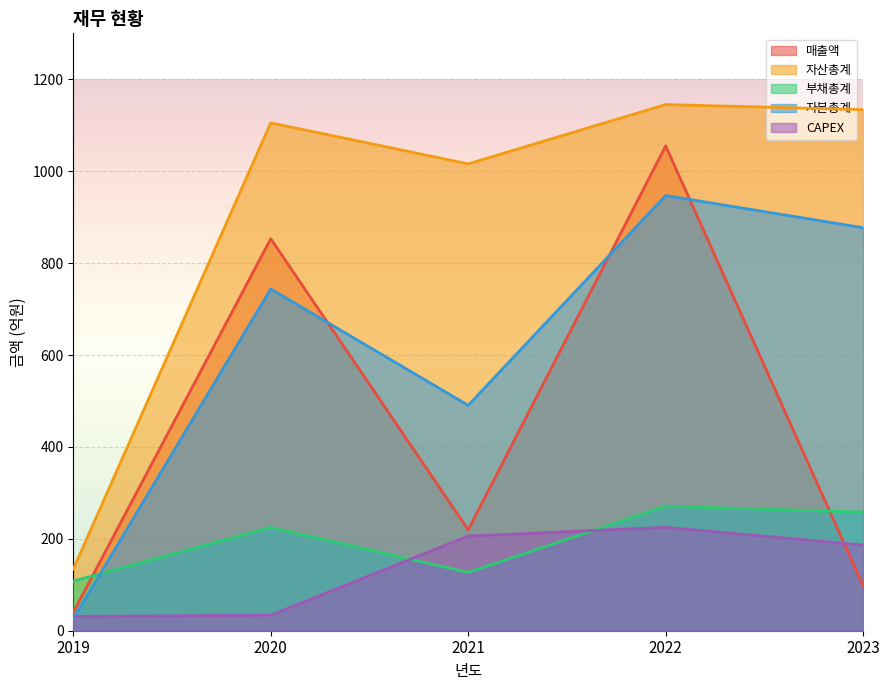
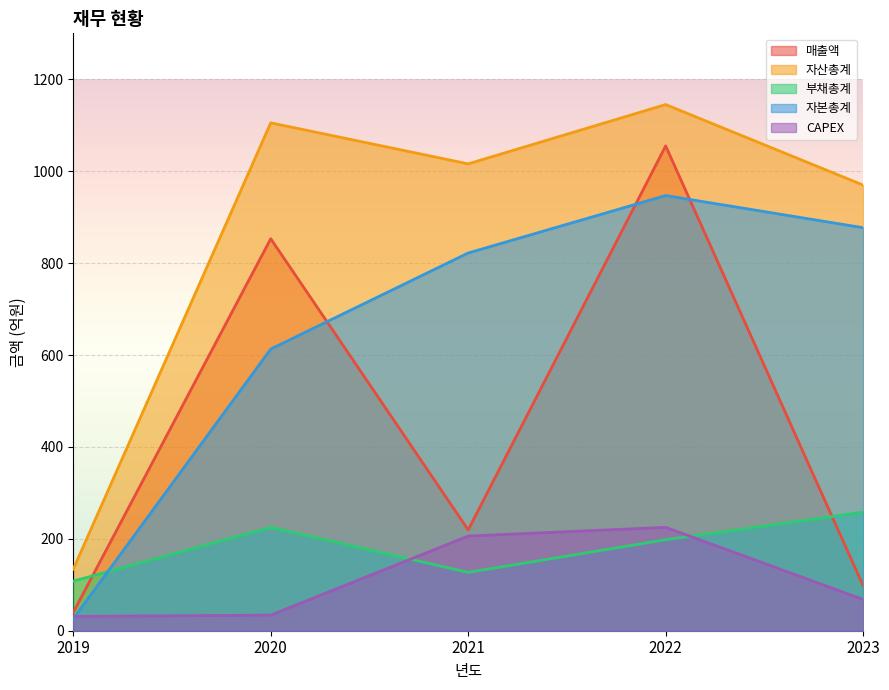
  {
    "매출액": {
      "2019": 40,
      "2020": 850,
      "2021": 220,
      "2022": 1060,
      "2023": 100
    },
    "자산총계": {
      "2019": 130,
      "2020": 1110,
      "2021": 1020,
      "2022": 1150,
-     "2023": 1130
+     "2023": 970
    },
    "부채총계": {
      "2019": 110,
      "2020": 230,
      "2021": 130,
-     "2022": 270,
+     "2022": 200,
      "2023": 260
    },
    "자본총계": {
-     "2020": 740,
-     "2021": 490,
+     "2020": 610,
+     "2021": 820,
      "2022": 950,
      "2023": 880
    },
    "CAPEX": {
      "2020": 30,
      "2021": 210,
      "2022": 230,
-     "2023": 190
+     "2023": 70
    }
  }
